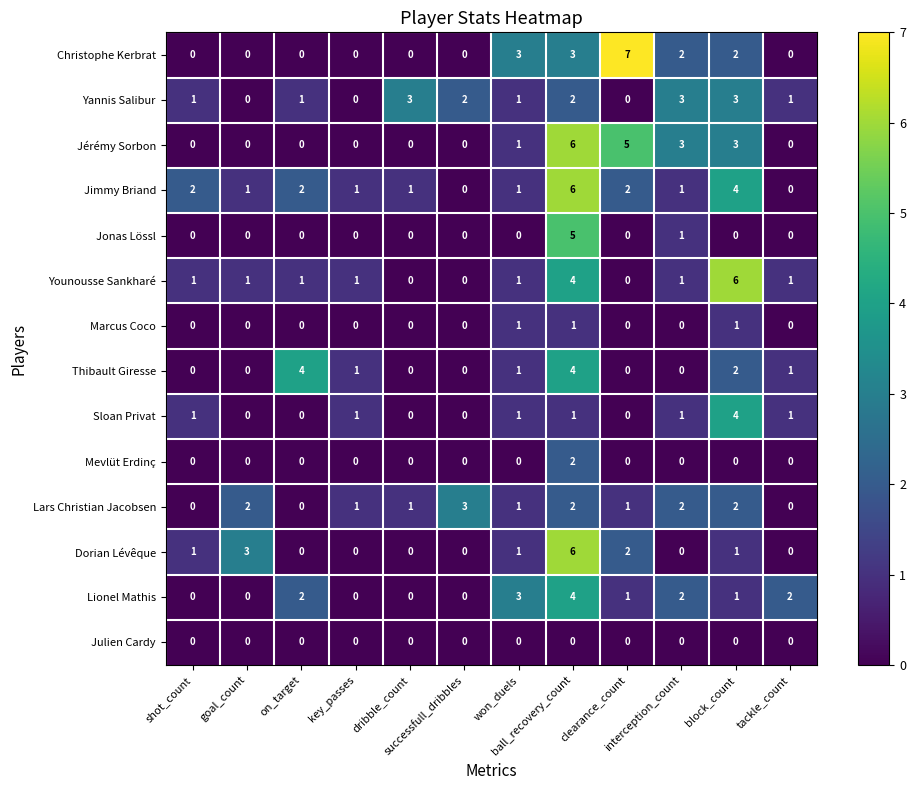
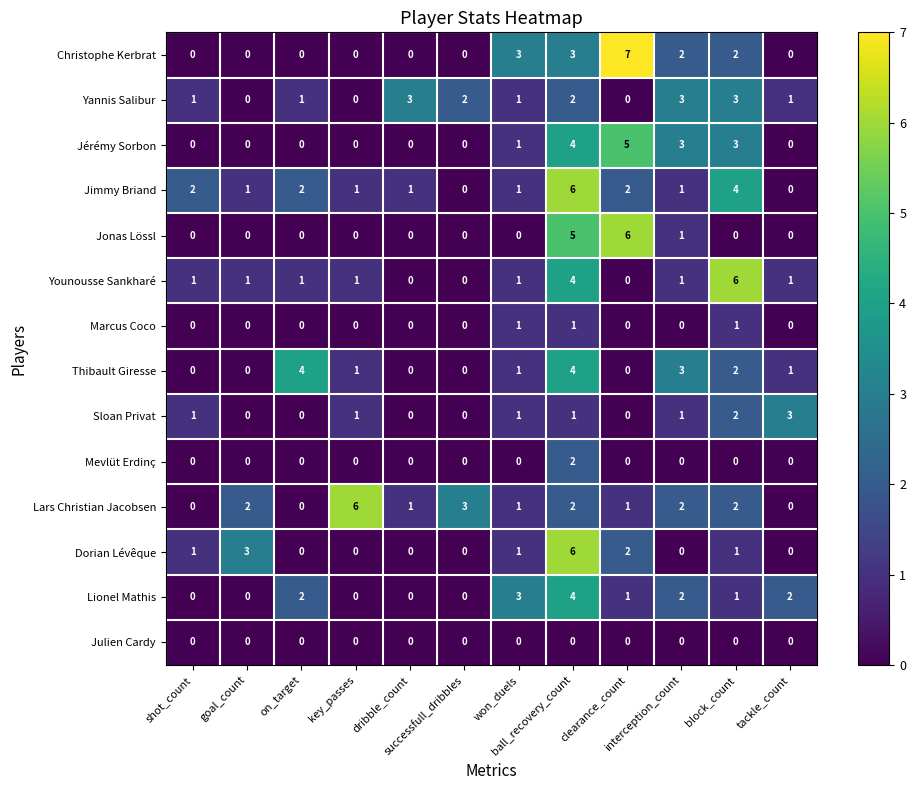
  {
    "Christophe Kerbrat": {
      "shot_count": 0,
      "goal_count": 0,
      "on_target": 0,
      "key_passes": 0,
      "dribble_count": 0,
      "successfull_dribbles": 0,
      "won_duels": 3,
      "ball_recovery_count": 3,
      "clearance_count": 7,
      "interception_count": 2,
      "block_count": 2,
      "tackle_count": 0
    },
    "Yannis Salibur": {
      "shot_count": 1,
      "goal_count": 0,
      "on_target": 1,
      "key_passes": 0,
      "dribble_count": 3,
      "successfull_dribbles": 2,
      "won_duels": 1,
      "ball_recovery_count": 2,
      "clearance_count": 0,
      "interception_count": 3,
      "block_count": 3,
      "tackle_count": 1
    },
    "Jérémy Sorbon": {
      "shot_count": 0,
      "goal_count": 0,
      "on_target": 0,
      "key_passes": 0,
      "dribble_count": 0,
      "successfull_dribbles": 0,
      "won_duels": 1,
-     "ball_recovery_count": 6,
+     "ball_recovery_count": 4,
      "clearance_count": 5,
      "interception_count": 3,
      "block_count": 3,
      "tackle_count": 0
    },
    "Jimmy Briand": {
      "shot_count": 2,
      "goal_count": 1,
      "on_target": 2,
      "key_passes": 1,
      "dribble_count": 1,
      "successfull_dribbles": 0,
      "won_duels": 1,
      "ball_recovery_count": 6,
      "clearance_count": 2,
      "interception_count": 1,
      "block_count": 4,
      "tackle_count": 0
    },
    "Jonas Lössl": {
      "shot_count": 0,
      "goal_count": 0,
      "on_target": 0,
      "key_passes": 0,
      "dribble_count": 0,
      "successfull_dribbles": 0,
      "won_duels": 0,
      "ball_recovery_count": 5,
-     "clearance_count": 0,
+     "clearance_count": 6,
      "interception_count": 1,
      "block_count": 0,
      "tackle_count": 0
    },
    "Younousse Sankharé": {
      "shot_count": 1,
      "goal_count": 1,
      "on_target": 1,
      "key_passes": 1,
      "dribble_count": 0,
      "successfull_dribbles": 0,
      "won_duels": 1,
      "ball_recovery_count": 4,
      "clearance_count": 0,
      "interception_count": 1,
      "block_count": 6,
      "tackle_count": 1
    },
    "Marcus Coco": {
      "shot_count": 0,
      "goal_count": 0,
      "on_target": 0,
      "key_passes": 0,
      "dribble_count": 0,
      "successfull_dribbles": 0,
      "won_duels": 1,
      "ball_recovery_count": 1,
      "clearance_count": 0,
      "interception_count": 0,
      "block_count": 1,
      "tackle_count": 0
    },
    "Thibault Giresse": {
      "shot_count": 0,
      "goal_count": 0,
      "on_target": 4,
      "key_passes": 1,
      "dribble_count": 0,
      "successfull_dribbles": 0,
      "won_duels": 1,
      "ball_recovery_count": 4,
      "clearance_count": 0,
-     "interception_count": 0,
+     "interception_count": 3,
      "block_count": 2,
      "tackle_count": 1
    },
    "Sloan Privat": {
      "shot_count": 1,
      "goal_count": 0,
      "on_target": 0,
      "key_passes": 1,
      "dribble_count": 0,
      "successfull_dribbles": 0,
      "won_duels": 1,
      "ball_recovery_count": 1,
      "clearance_count": 0,
      "interception_count": 1,
-     "block_count": 4,
-     "tackle_count": 1
+     "block_count": 2,
+     "tackle_count": 3
    },
    "Mevlüt Erdinç": {
      "shot_count": 0,
      "goal_count": 0,
      "on_target": 0,
      "key_passes": 0,
      "dribble_count": 0,
      "successfull_dribbles": 0,
      "won_duels": 0,
      "ball_recovery_count": 2,
      "clearance_count": 0,
      "interception_count": 0,
      "block_count": 0,
      "tackle_count": 0
    },
    "Lars Christian Jacobsen": {
      "shot_count": 0,
      "goal_count": 2,
      "on_target": 0,
-     "key_passes": 1,
+     "key_passes": 6,
      "dribble_count": 1,
      "successfull_dribbles": 3,
      "won_duels": 1,
      "ball_recovery_count": 2,
      "clearance_count": 1,
      "interception_count": 2,
      "block_count": 2,
      "tackle_count": 0
    },
    "Dorian Lévêque": {
      "shot_count": 1,
      "goal_count": 3,
      "on_target": 0,
      "key_passes": 0,
      "dribble_count": 0,
      "successfull_dribbles": 0,
      "won_duels": 1,
      "ball_recovery_count": 6,
      "clearance_count": 2,
      "interception_count": 0,
      "block_count": 1,
      "tackle_count": 0
    },
    "Lionel Mathis": {
      "shot_count": 0,
      "goal_count": 0,
      "on_target": 2,
      "key_passes": 0,
      "dribble_count": 0,
      "successfull_dribbles": 0,
      "won_duels": 3,
      "ball_recovery_count": 4,
      "clearance_count": 1,
      "interception_count": 2,
      "block_count": 1,
      "tackle_count": 2
    },
    "Julien Cardy": {
      "shot_count": 0,
      "goal_count": 0,
      "on_target": 0,
      "key_passes": 0,
      "dribble_count": 0,
      "successfull_dribbles": 0,
      "won_duels": 0,
      "ball_recovery_count": 0,
      "clearance_count": 0,
      "interception_count": 0,
      "block_count": 0,
      "tackle_count": 0
    }
  }
